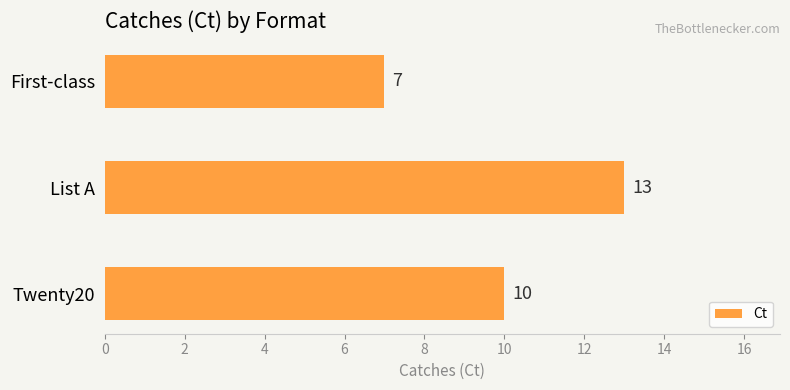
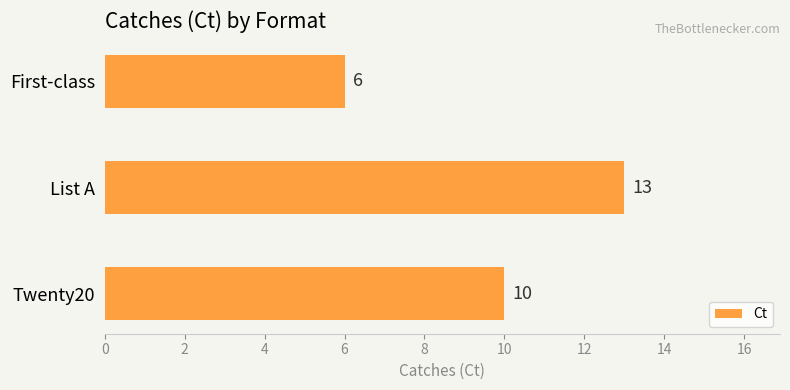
  {
-   "First-class": 7,
+   "First-class": 6,
    "List A": 13,
    "Twenty20": 10
  }
